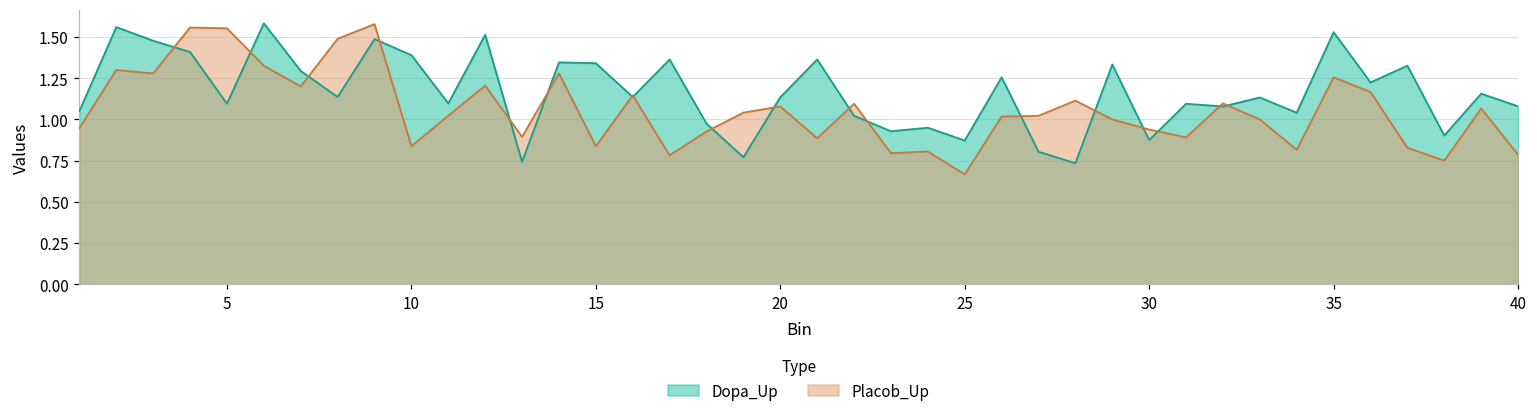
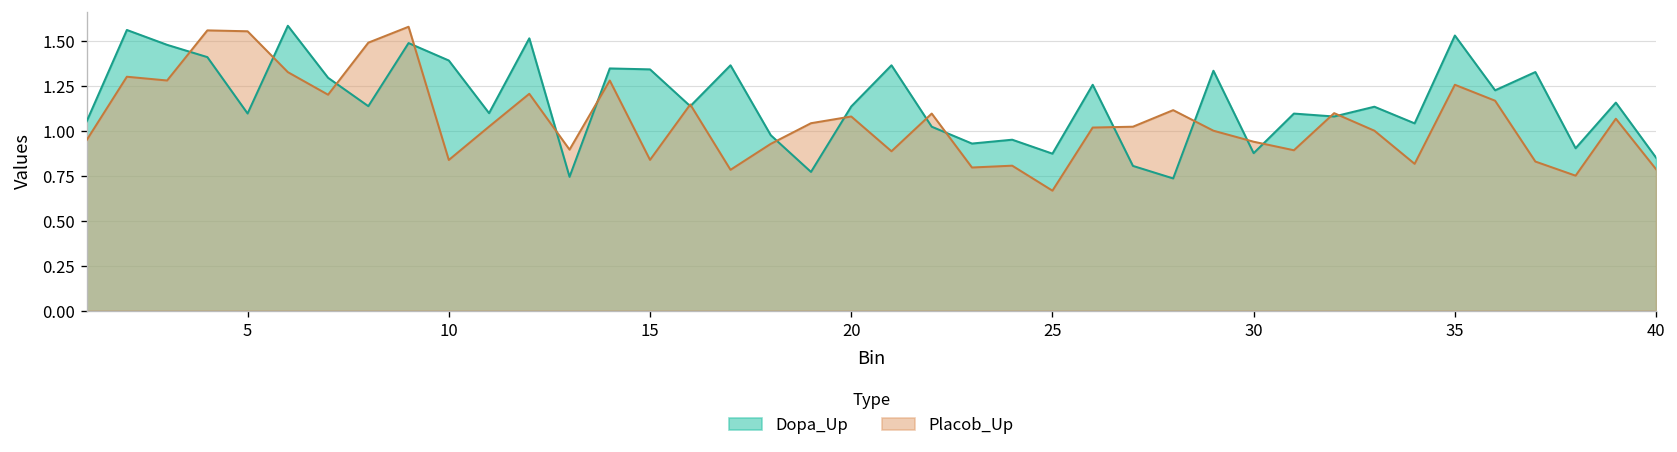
  {
    "Dopa_Up": {
      "5": 1.10,
      "10": 1.39,
      "15": 1.34,
      "20": 1.13,
      "25": 0.87,
      "30": 0.88,
      "35": 1.53,
-     "40": 1.08
+     "40": 0.85
    },
    "Placob_Up": {
      "5": 1.55,
      "10": 0.84,
      "15": 0.84,
      "20": 1.08,
      "25": 0.67,
      "30": 0.94,
      "35": 1.26,
      "40": 0.79
    }
  }
